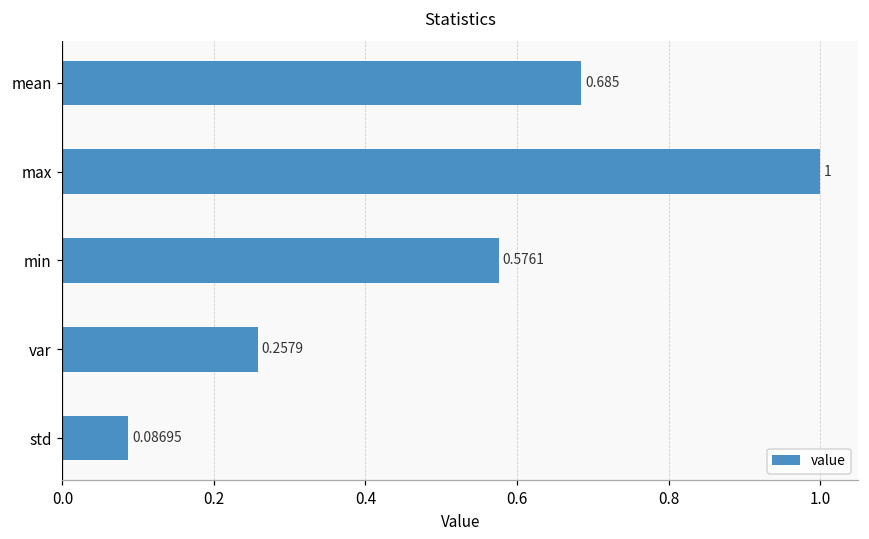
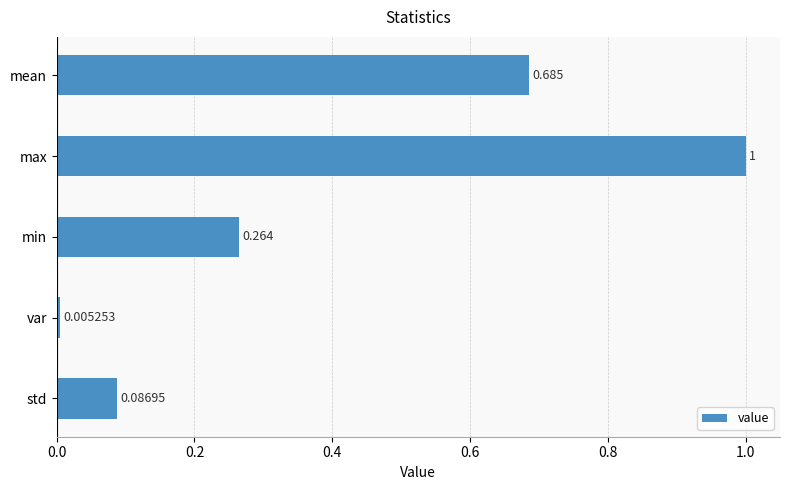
  {
    "mean": 0.685,
    "max": 1,
-   "min": 0.5761,
-   "var": 0.2579,
+   "min": 0.264,
+   "var": 0.005253,
    "std": 0.08695
  }
